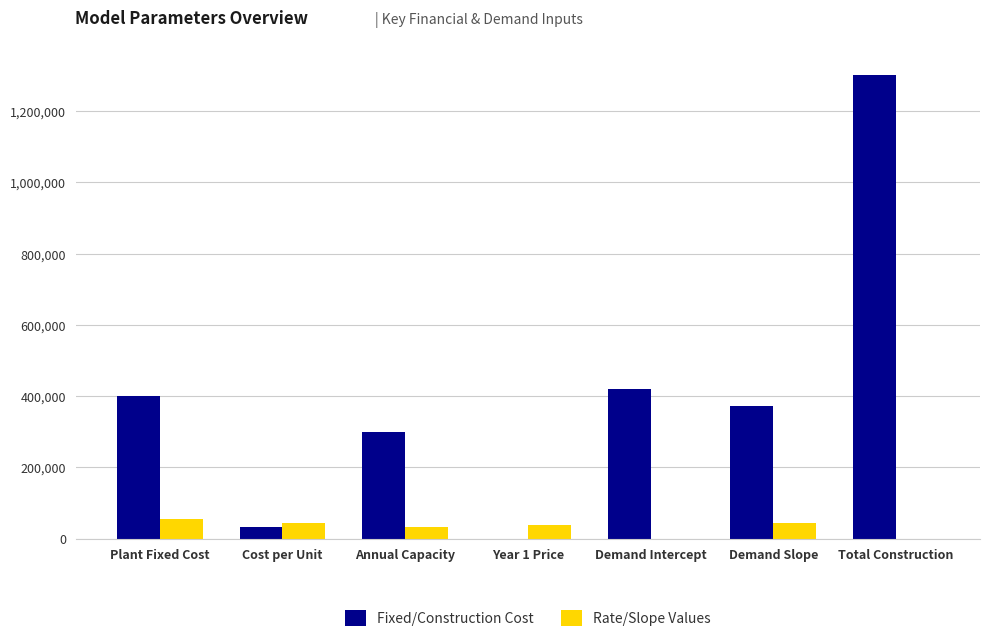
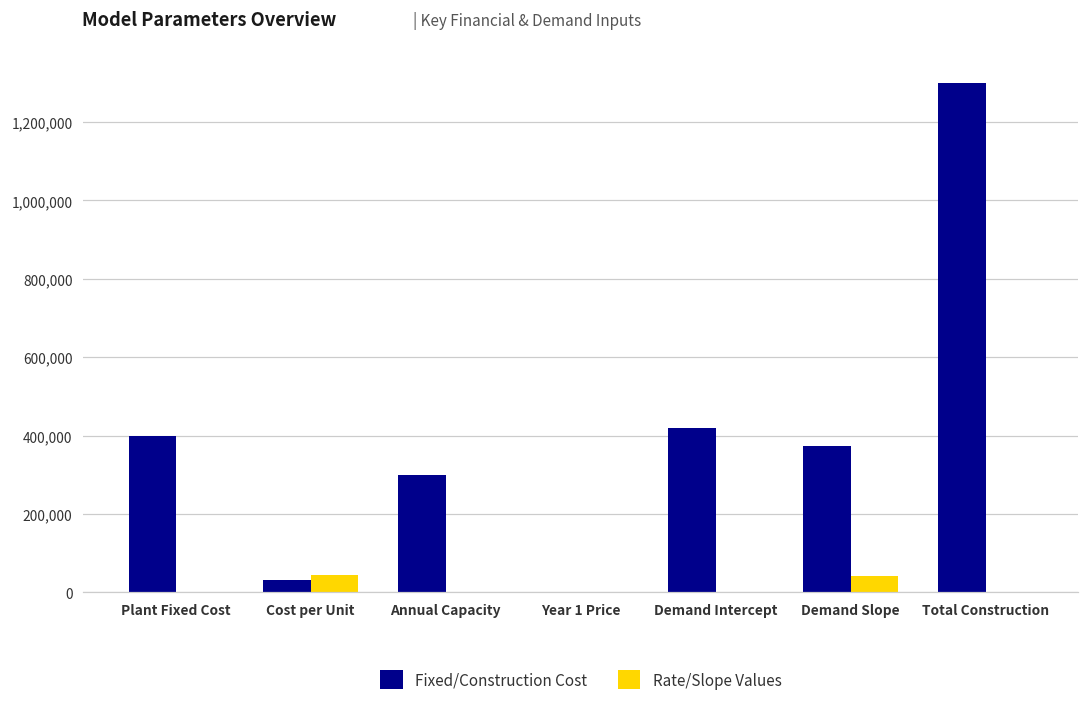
  {
    "Fixed/Construction Cost": {
      "Plant Fixed Cost": "400,000",
      "Cost per Unit": "30,000",
      "Annual Capacity": "300,000",
      "Demand Intercept": "420,000",
      "Demand Slope": "370,000",
      "Total Construction": "1,300,000"
    },
    "Rate/Slope Values": {
-     "Plant Fixed Cost": "50,000",
+     "Plant Fixed Cost": "0",
      "Cost per Unit": "40,000",
-     "Annual Capacity": "30,000",
-     "Year 1 Price": "40,000",
+     "Annual Capacity": "0",
+     "Year 1 Price": "0",
      "Demand Slope": "40,000",
      "Total Construction": "0"
    }
  }
